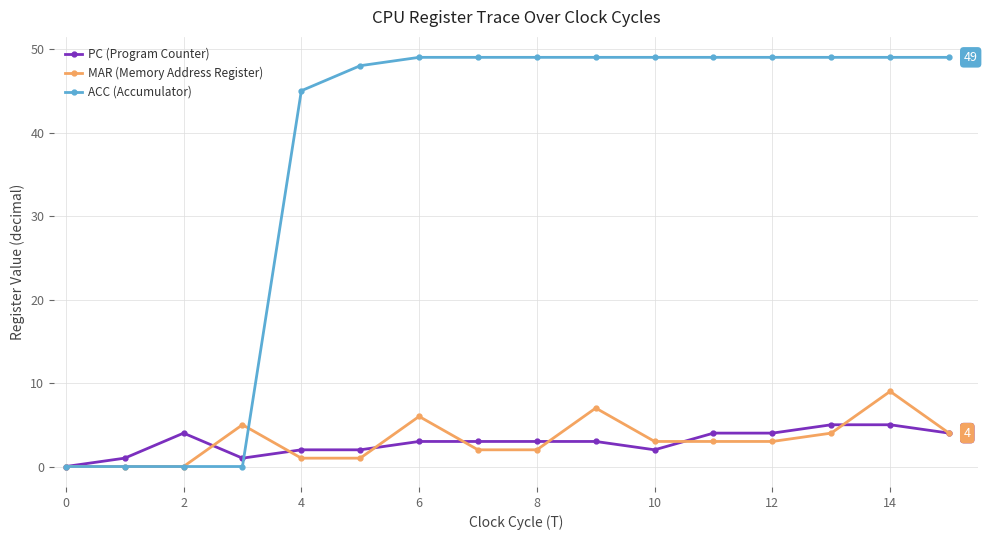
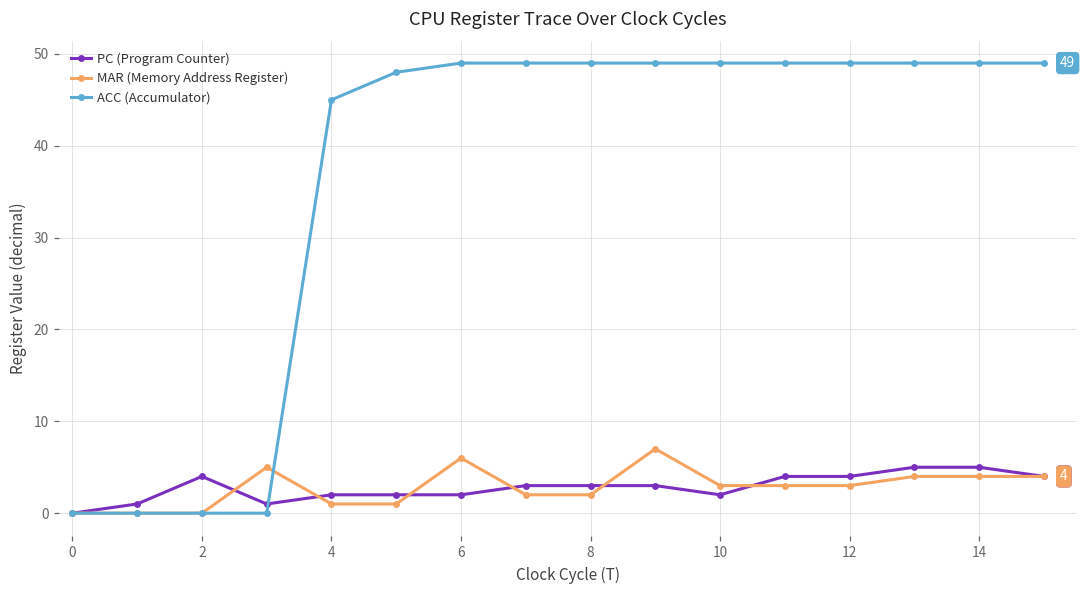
  {
    "PC (Program Counter)": {
      "2": 4,
      "4": 2,
-     "6": 3,
+     "6": 2,
      "8": 3,
      "10": 2,
      "12": 4,
      "14": 5
    },
    "MAR (Memory Address Register)": {
      "4": 1,
      "6": 6,
      "8": 2,
      "10": 3,
      "12": 3,
-     "14": 9
+     "14": 4
    },
    "ACC (Accumulator)": {
      "4": 45,
      "6": 49,
      "8": 49,
      "10": 49,
      "12": 49,
      "14": 49
    }
  }
